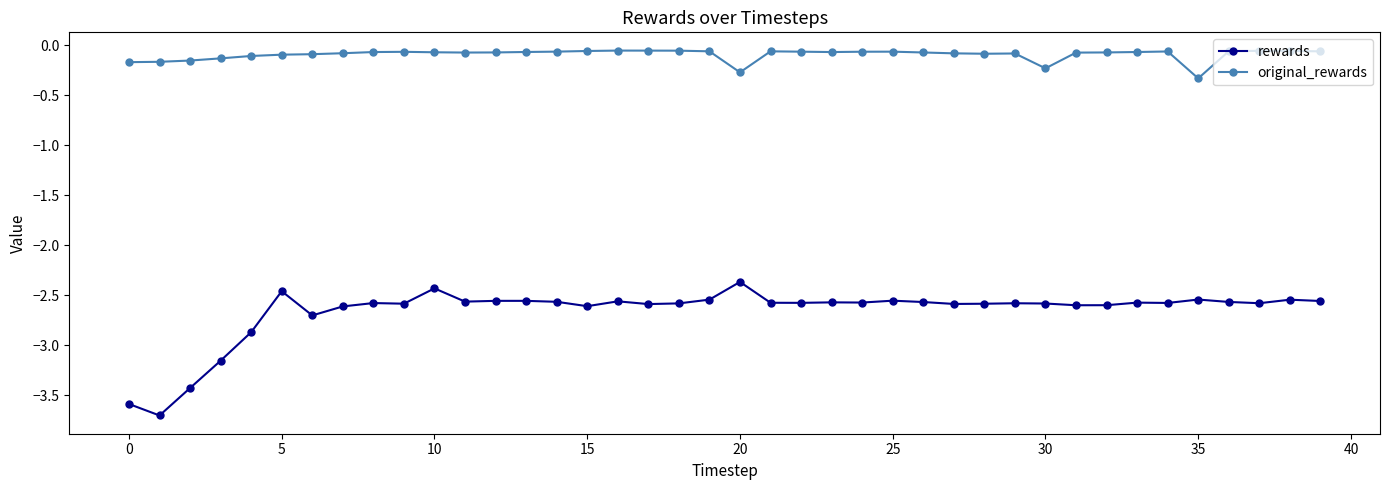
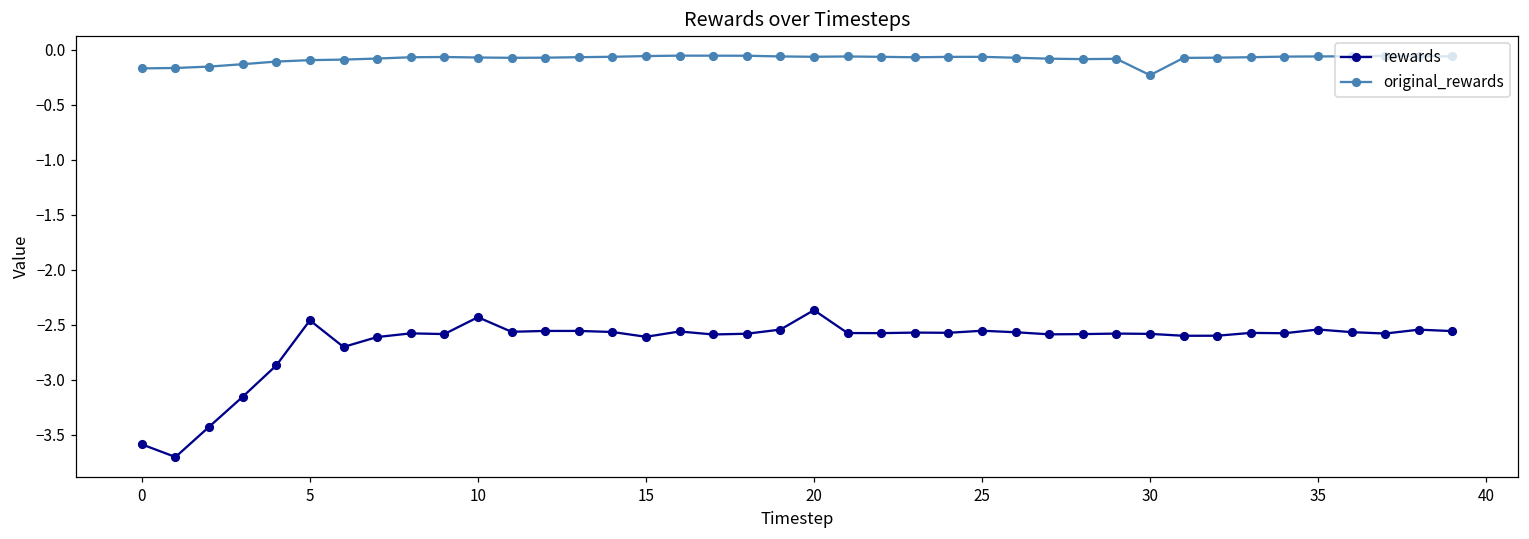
  {
    "rewards": {
      "0": -3.59,
      "5": -2.46,
      "10": -2.43,
      "15": -2.61,
      "20": -2.37,
      "25": -2.55,
      "30": -2.58,
      "35": -2.54
    },
    "original_rewards": {
      "0": -0.17,
      "5": -0.10,
      "10": -0.07,
      "15": -0.06,
-     "20": -0.27,
+     "20": -0.07,
      "25": -0.07,
      "30": -0.23,
-     "35": -0.33
+     "35": -0.06
    }
  }
